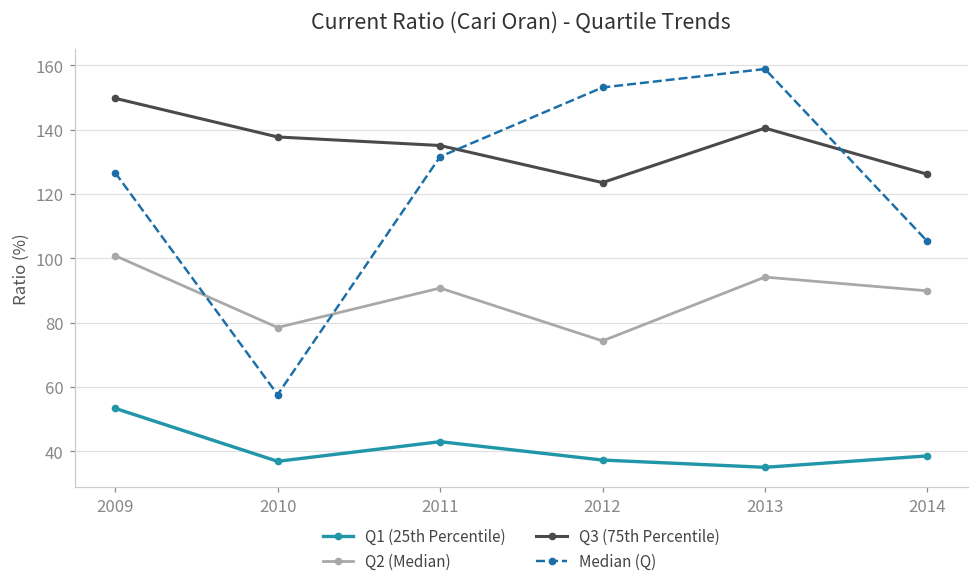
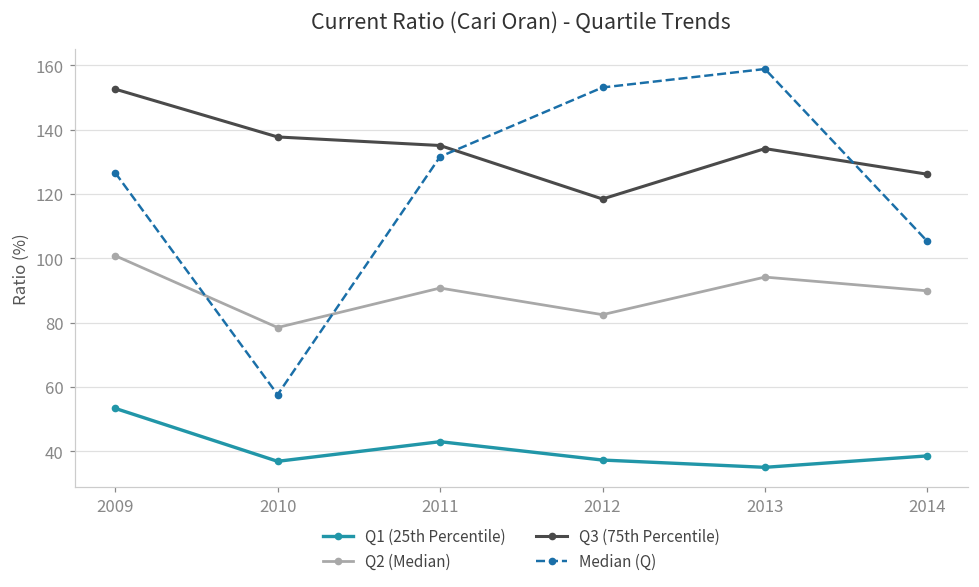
  {
    "Q2 (Median)": {
      "2009": 101,
      "2010": 78,
      "2011": 91,
-     "2012": 74,
+     "2012": 82,
      "2013": 94,
      "2014": 90
    },
    "Q3 (75th Percentile)": {
-     "2009": 150,
+     "2009": 153,
      "2010": 138,
      "2011": 135,
-     "2012": 124,
-     "2013": 141,
+     "2012": 118,
+     "2013": 134,
      "2014": 126
    }
  }
